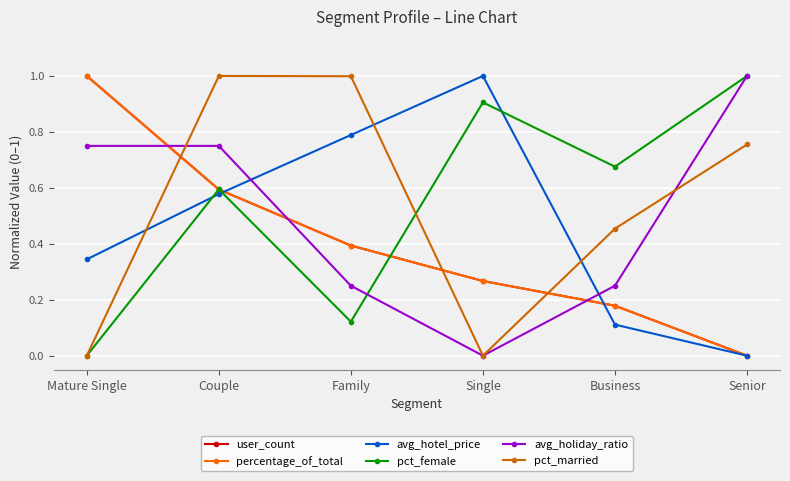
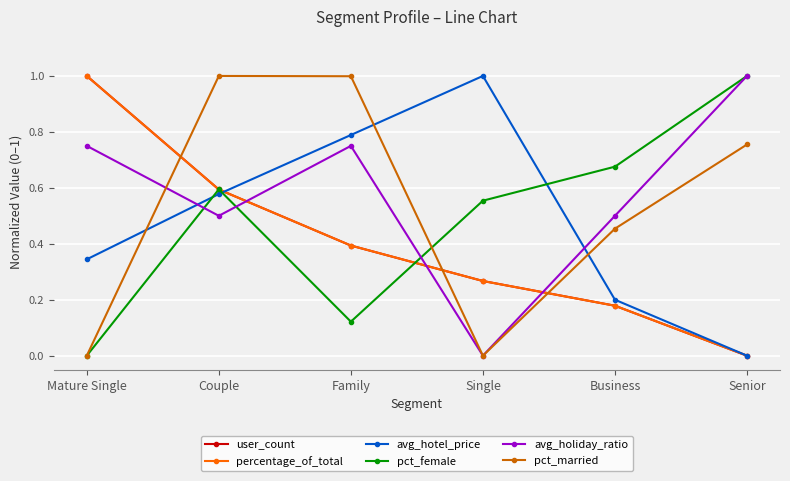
  {
    "avg_hotel_price": {
      "Mature Single": 0.34,
      "Couple": 0.58,
      "Family": 0.79,
      "Single": 1.00,
-     "Business": 0.11
+     "Business": 0.20
    },
    "pct_female": {
      "Family": 0.12,
-     "Single": 0.91,
+     "Single": 0.55,
      "Business": 0.68
    },
    "avg_holiday_ratio": {
      "Mature Single": 0.75,
-     "Couple": 0.75,
-     "Family": 0.25,
-     "Business": 0.25
+     "Couple": 0.50,
+     "Family": 0.75,
+     "Business": 0.50
    }
  }
